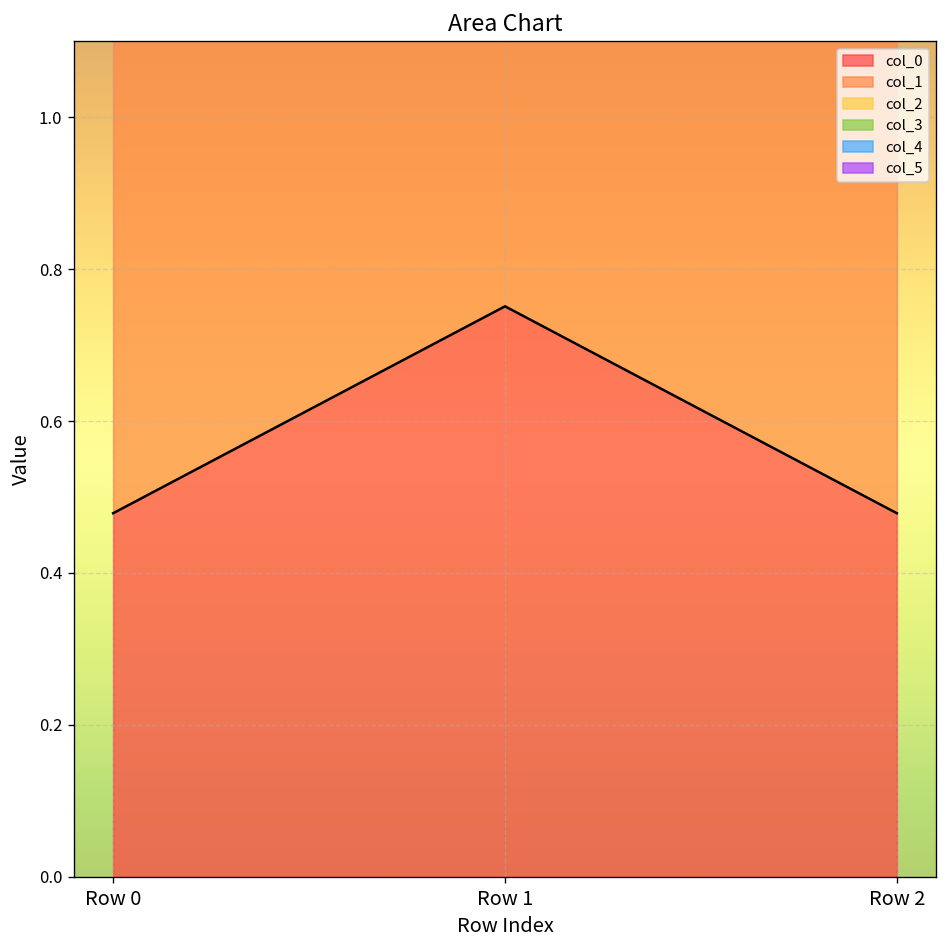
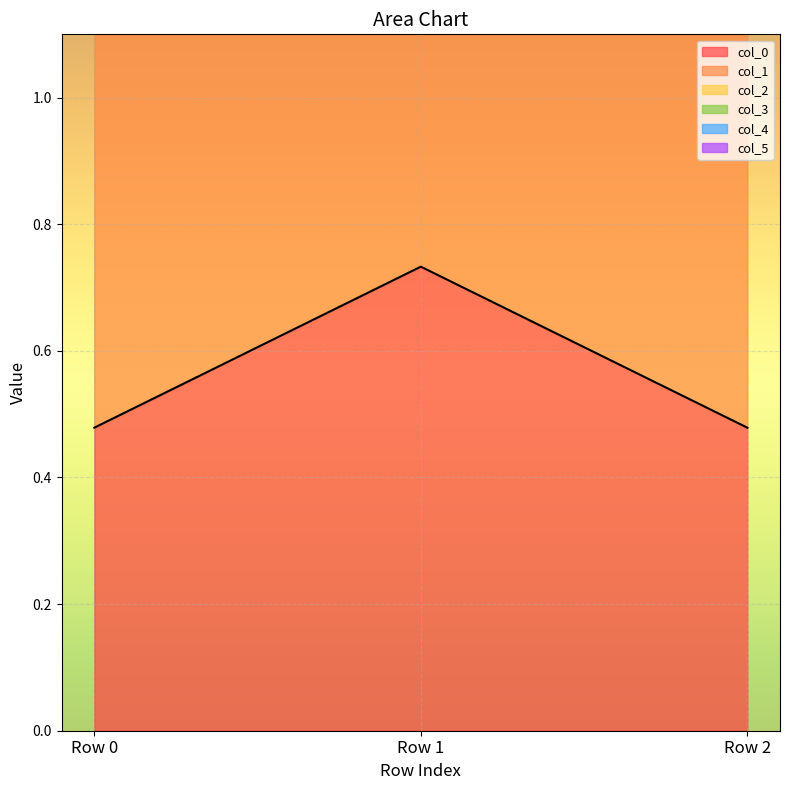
  {
    "col_0": {
      "Row 0": 0.48,
-     "Row 1": 0.75,
+     "Row 1": 0.73,
      "Row 2": 0.48
    }
  }
